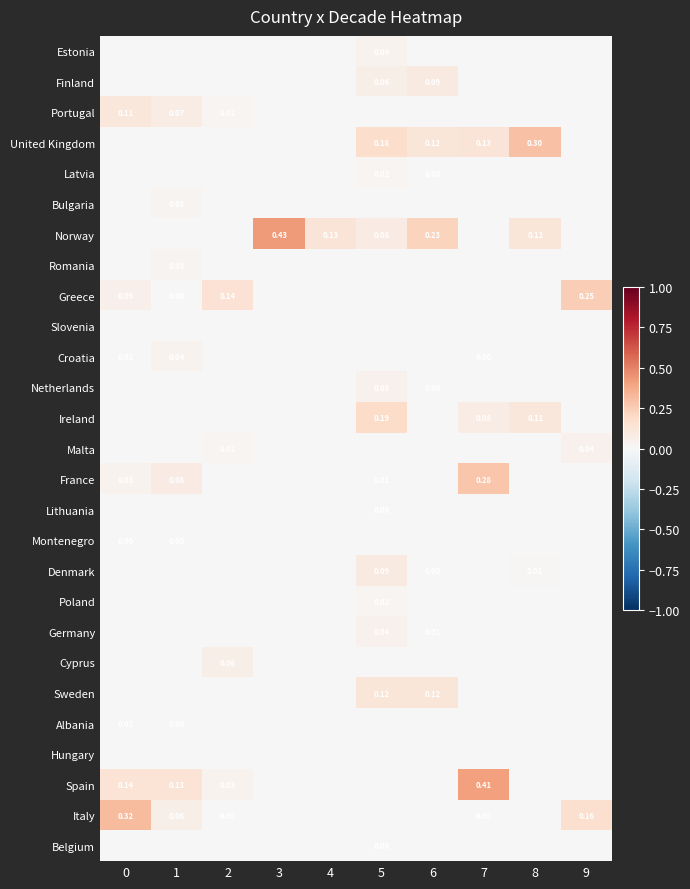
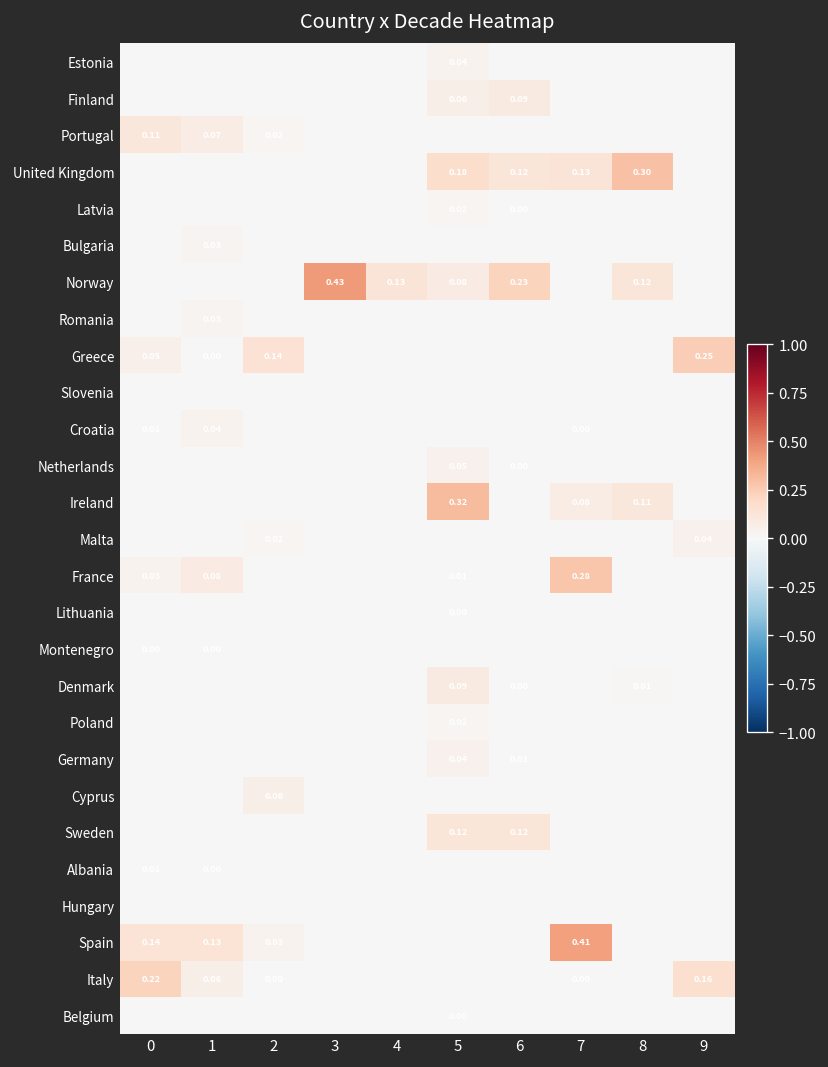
  {
    "United Kingdom": {
      "5": 0.18,
      "8": 0.30
    },
    "Norway": {
      "3": 0.43,
      "6": 0.23
    },
    "Greece": {
      "9": 0.25
    },
    "Ireland": {
-     "5": 0.19
+     "5": 0.32
    },
    "France": {
      "7": 0.28
    },
    "Spain": {
      "7": 0.41
    },
    "Italy": {
-     "0": 0.32
+     "0": 0.22
    }
  }
